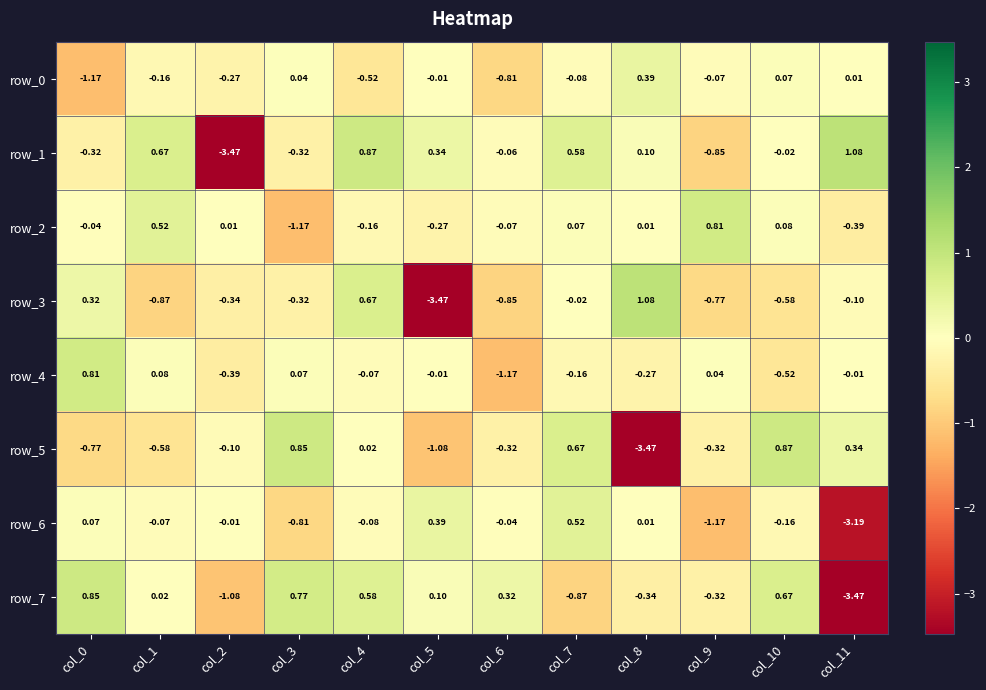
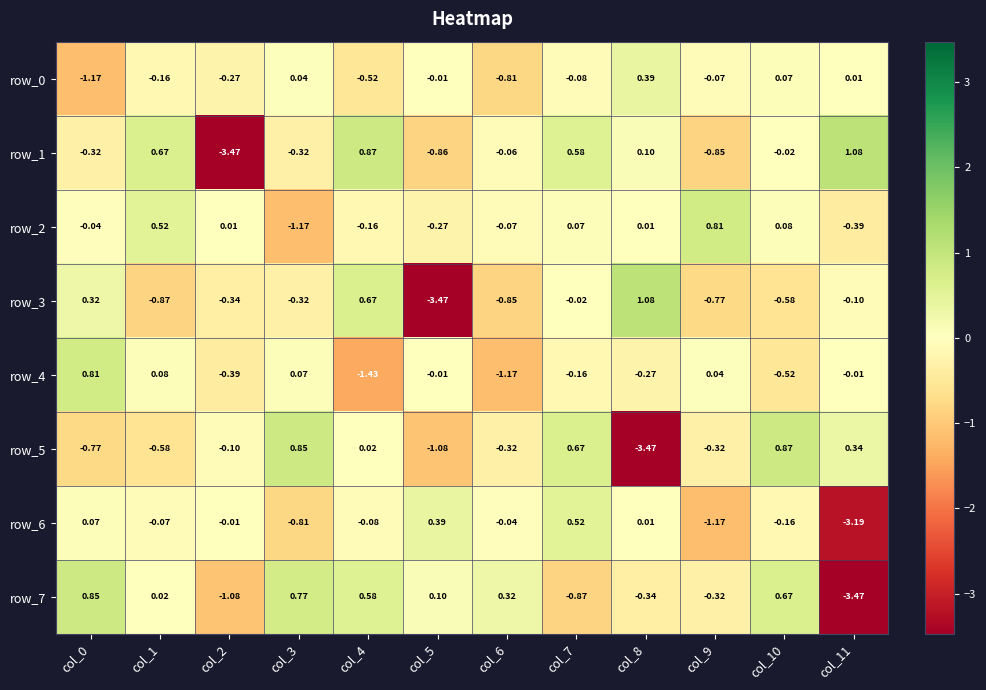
  {
    "row_0": {
      "col_0": -1.17,
      "col_1": -0.16,
      "col_2": -0.27,
      "col_3": 0.04,
      "col_4": -0.52,
      "col_5": -0.01,
      "col_6": -0.81,
      "col_7": -0.08,
      "col_8": 0.39,
      "col_9": -0.07,
      "col_10": 0.07,
      "col_11": 0.01
    },
    "row_1": {
      "col_0": -0.32,
      "col_1": 0.67,
      "col_2": -3.47,
      "col_3": -0.32,
      "col_4": 0.87,
-     "col_5": 0.34,
+     "col_5": -0.86,
      "col_6": -0.06,
      "col_7": 0.58,
      "col_8": 0.10,
      "col_9": -0.85,
      "col_10": -0.02,
      "col_11": 1.08
    },
    "row_2": {
      "col_0": -0.04,
      "col_1": 0.52,
      "col_2": 0.01,
      "col_3": -1.17,
      "col_4": -0.16,
      "col_5": -0.27,
      "col_6": -0.07,
      "col_7": 0.07,
      "col_8": 0.01,
      "col_9": 0.81,
      "col_10": 0.08,
      "col_11": -0.39
    },
    "row_3": {
      "col_0": 0.32,
      "col_1": -0.87,
      "col_2": -0.34,
      "col_3": -0.32,
      "col_4": 0.67,
      "col_5": -3.47,
      "col_6": -0.85,
      "col_7": -0.02,
      "col_8": 1.08,
      "col_9": -0.77,
      "col_10": -0.58,
      "col_11": -0.10
    },
    "row_4": {
      "col_0": 0.81,
      "col_1": 0.08,
      "col_2": -0.39,
      "col_3": 0.07,
-     "col_4": -0.07,
+     "col_4": -1.43,
      "col_5": -0.01,
      "col_6": -1.17,
      "col_7": -0.16,
      "col_8": -0.27,
      "col_9": 0.04,
      "col_10": -0.52,
      "col_11": -0.01
    },
    "row_5": {
      "col_0": -0.77,
      "col_1": -0.58,
      "col_2": -0.10,
      "col_3": 0.85,
      "col_4": 0.02,
      "col_5": -1.08,
      "col_6": -0.32,
      "col_7": 0.67,
      "col_8": -3.47,
      "col_9": -0.32,
      "col_10": 0.87,
      "col_11": 0.34
    },
    "row_6": {
      "col_0": 0.07,
      "col_1": -0.07,
      "col_2": -0.01,
      "col_3": -0.81,
      "col_4": -0.08,
      "col_5": 0.39,
      "col_6": -0.04,
      "col_7": 0.52,
      "col_8": 0.01,
      "col_9": -1.17,
      "col_10": -0.16,
      "col_11": -3.19
    },
    "row_7": {
      "col_0": 0.85,
      "col_1": 0.02,
      "col_2": -1.08,
      "col_3": 0.77,
      "col_4": 0.58,
      "col_5": 0.10,
      "col_6": 0.32,
      "col_7": -0.87,
      "col_8": -0.34,
      "col_9": -0.32,
      "col_10": 0.67,
      "col_11": -3.47
    }
  }
